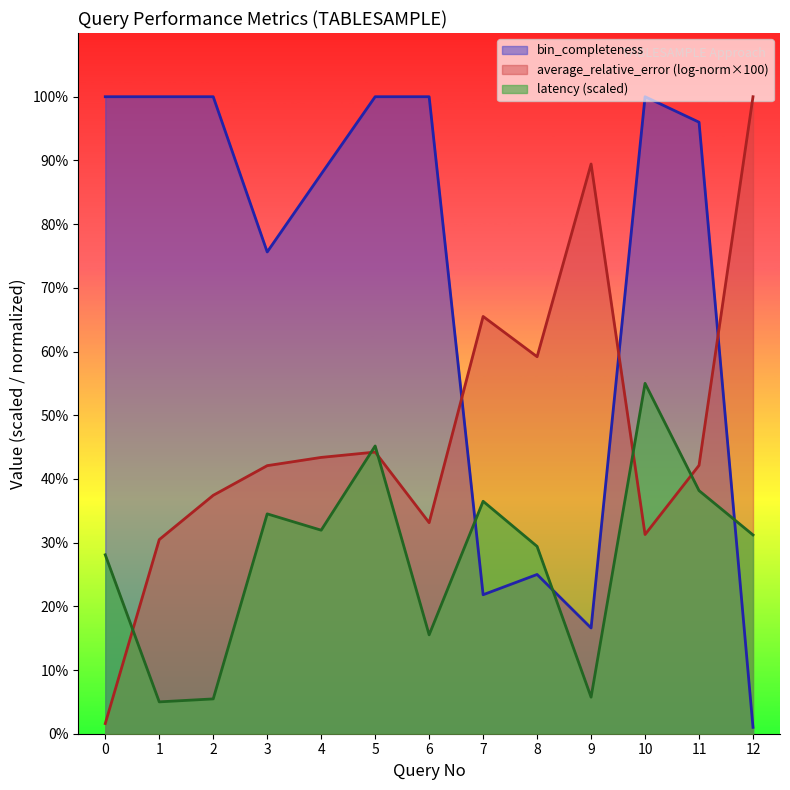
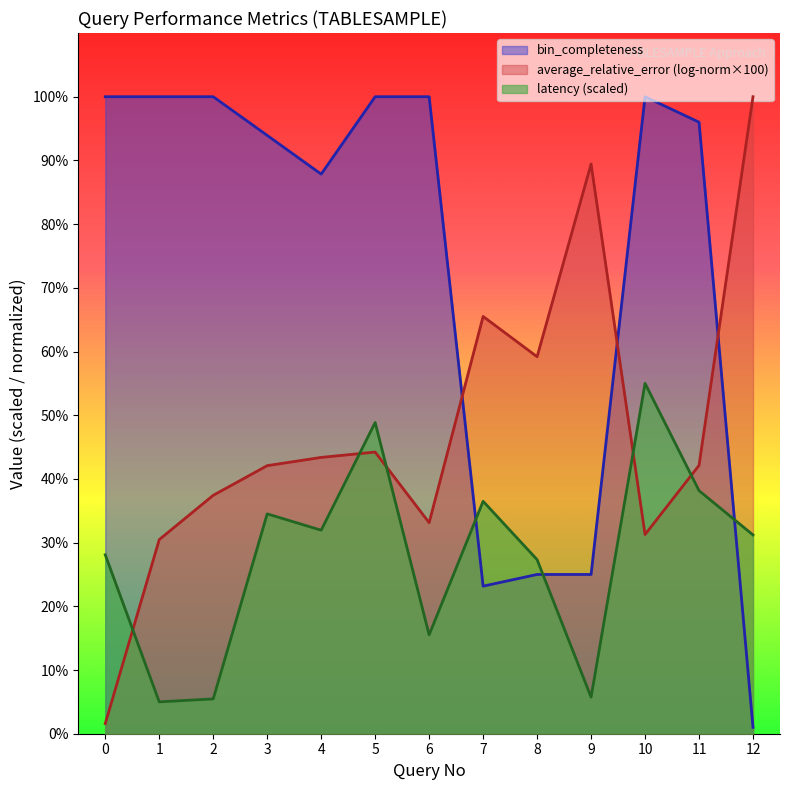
  {
    "bin_completeness": {
      "0": "100%",
      "1": "100%",
      "2": "100%",
-     "3": "76%",
+     "3": "94%",
      "4": "88%",
      "5": "100%",
      "6": "100%",
-     "7": "22%",
+     "7": "23%",
      "8": "25%",
-     "9": "17%",
+     "9": "25%",
      "11": "96%",
      "12": "1%"
    },
    "average_relative_error (log-norm×100)": {
      "0": "2%",
      "1": "30%",
      "2": "37%",
      "3": "42%",
      "4": "43%",
      "5": "44%",
      "6": "33%",
      "7": "66%",
      "8": "59%",
      "9": "89%",
      "10": "31%",
      "11": "42%"
    },
    "latency (scaled)": {
      "0": "28%",
      "1": "5%",
      "2": "5%",
      "3": "35%",
      "4": "32%",
-     "5": "45%",
+     "5": "49%",
      "6": "16%",
      "7": "36%",
-     "8": "29%",
+     "8": "27%",
      "9": "6%",
      "10": "55%",
      "11": "38%",
      "12": "31%"
    }
  }
